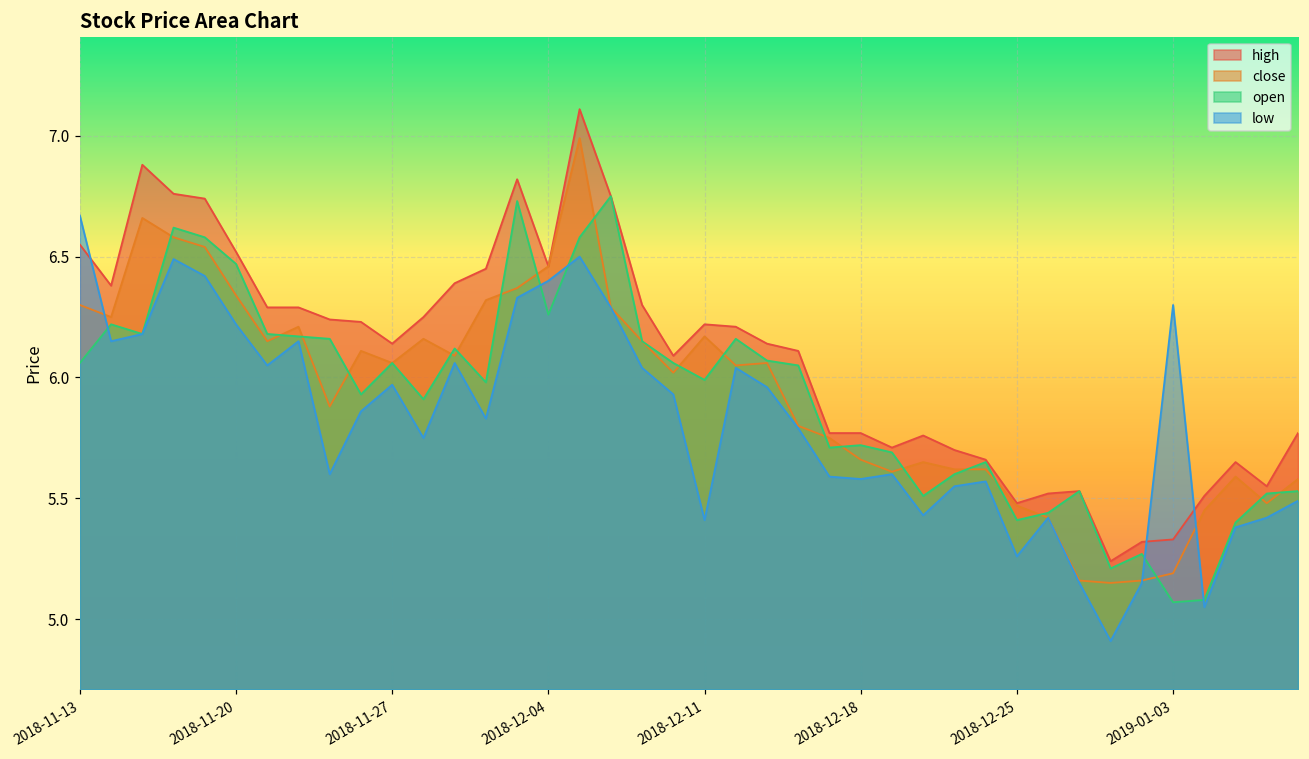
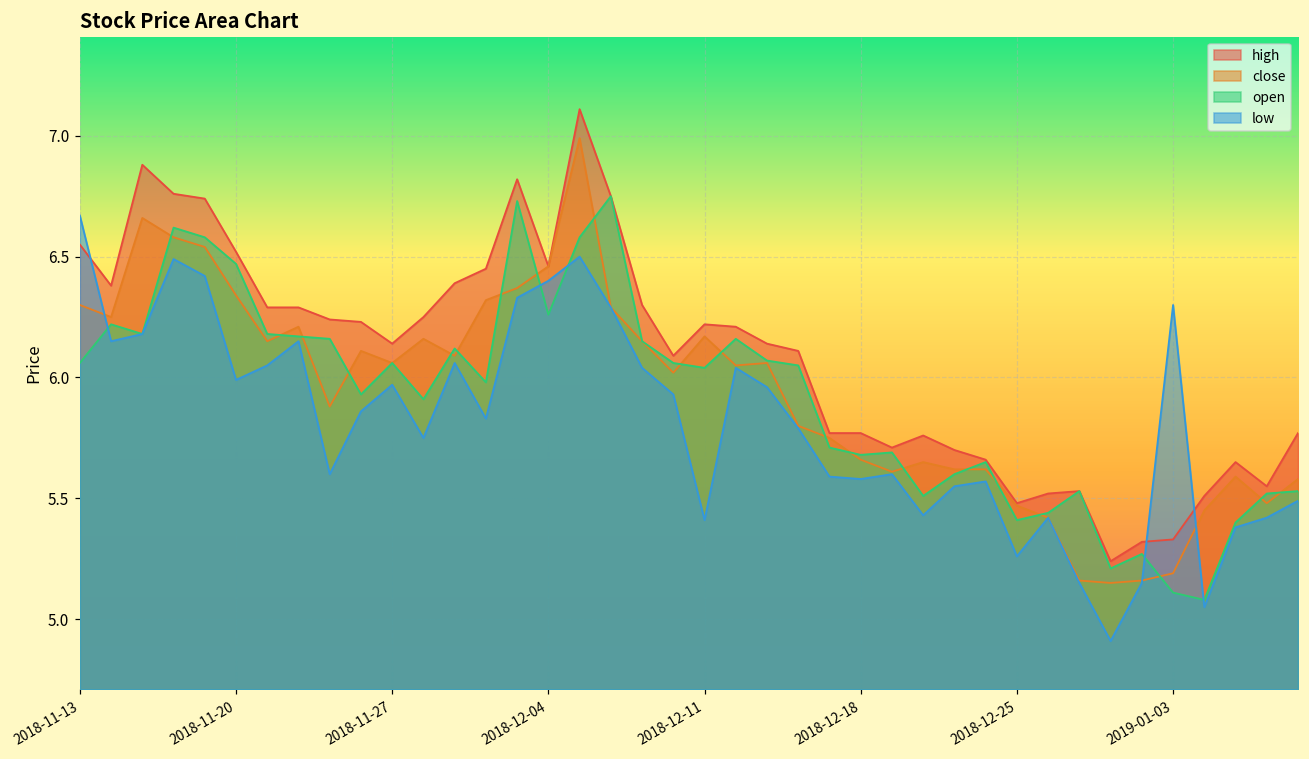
  {
    "open": {
      "2018-11-13": 6.06,
      "2018-11-20": 6.47,
      "2018-12-04": 6.26,
-     "2018-12-11": 5.99,
-     "2018-12-18": 5.72,
+     "2018-12-11": 6.04,
+     "2018-12-18": 5.68,
      "2018-12-25": 5.41,
-     "2019-01-03": 5.07
+     "2019-01-03": 5.11
    },
    "low": {
      "2018-11-13": 6.67,
-     "2018-11-20": 6.22,
+     "2018-11-20": 5.99,
      "2018-11-27": 5.97,
      "2018-12-04": 6.40,
      "2018-12-11": 5.41,
      "2018-12-18": 5.58,
      "2018-12-25": 5.26,
      "2019-01-03": 6.30
    }
  }
